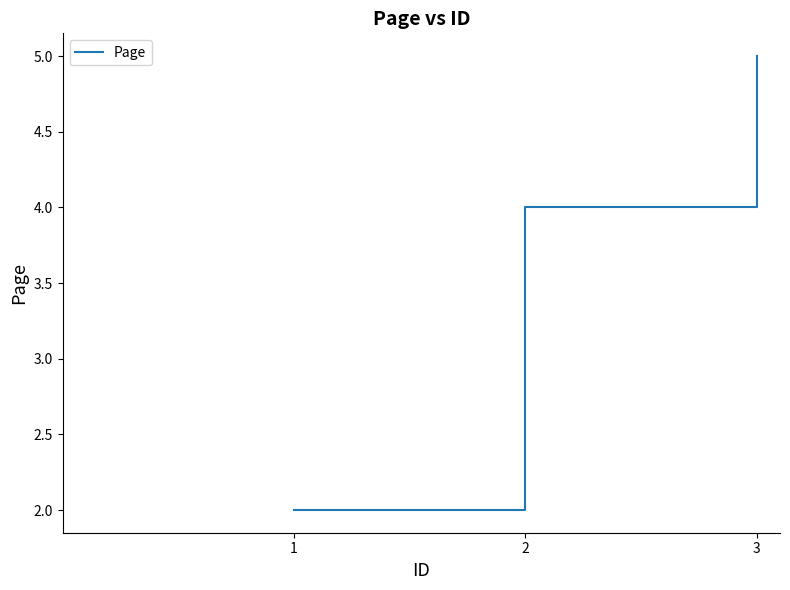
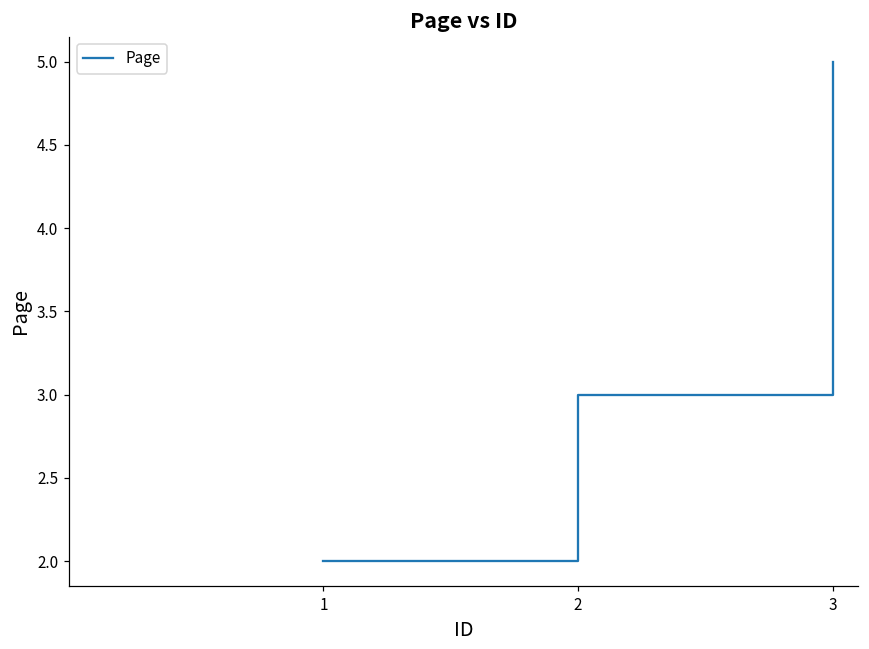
  {
    "1": 2,
-   "2": 4,
+   "2": 3,
    "3": 5
  }
